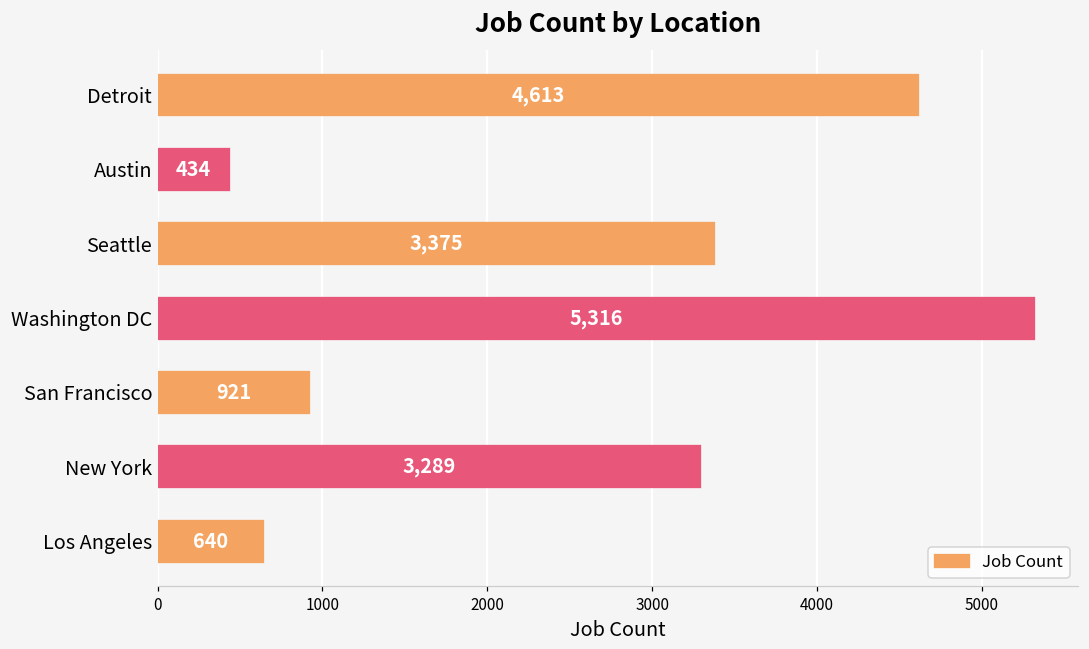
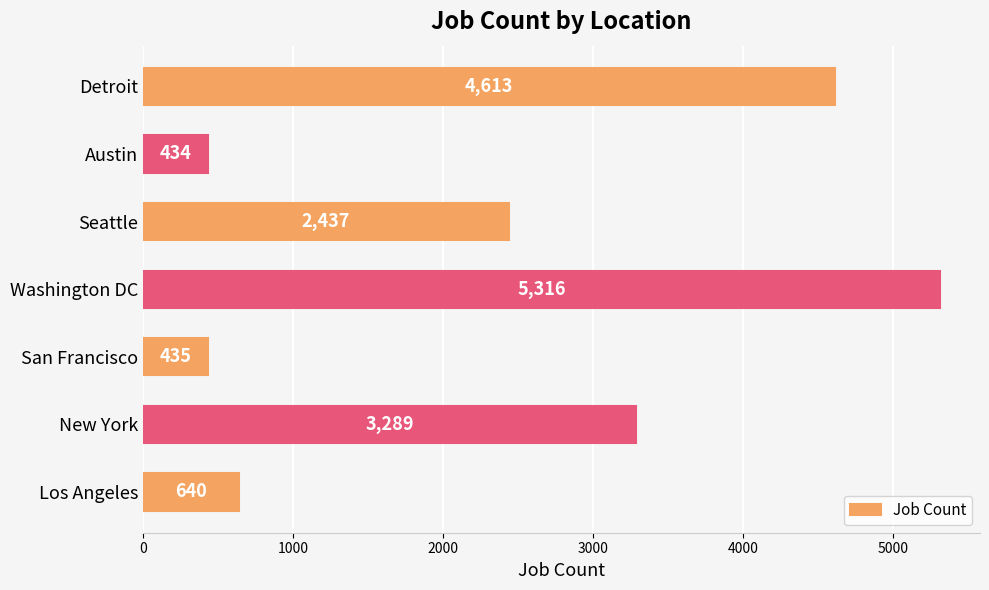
  {
    "Detroit": "4,613",
    "Austin": "434",
-   "Seattle": "3,375",
+   "Seattle": "2,437",
    "Washington DC": "5,316",
-   "San Francisco": "921",
+   "San Francisco": "435",
    "New York": "3,289",
    "Los Angeles": "640"
  }
